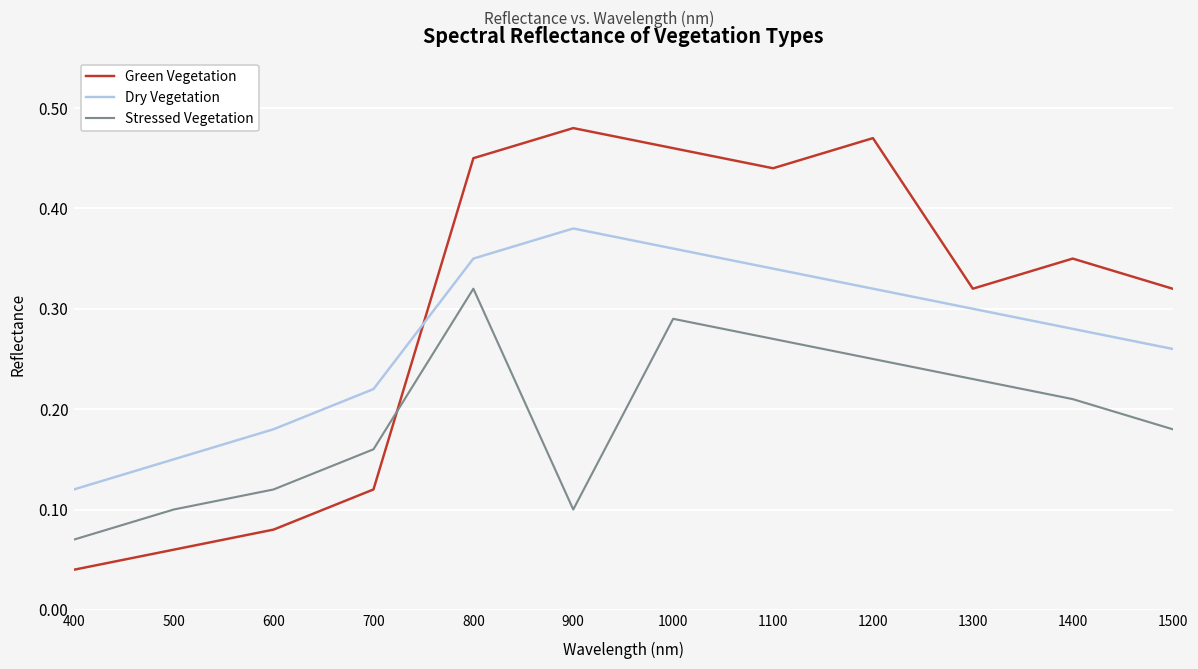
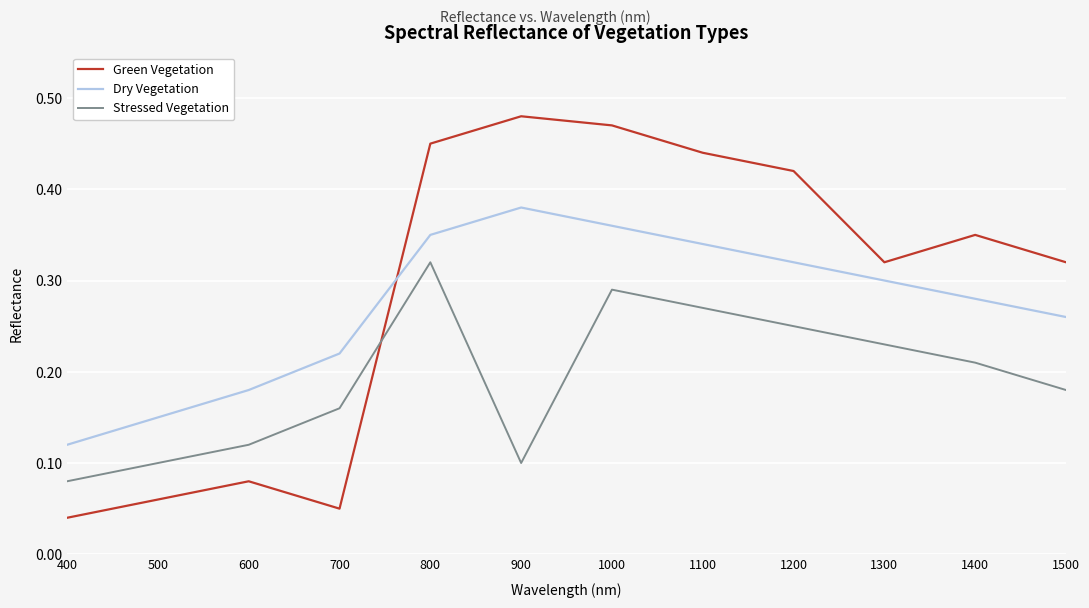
  {
    "Green Vegetation": {
      "400": 0.04,
      "500": 0.06,
      "600": 0.08,
-     "700": 0.12,
+     "700": 0.05,
      "800": 0.45,
      "900": 0.48,
-     "1000": 0.46,
+     "1000": 0.47,
      "1100": 0.44,
-     "1200": 0.47,
+     "1200": 0.42,
      "1300": 0.32,
      "1400": 0.35,
      "1500": 0.32
    },
    "Dry Vegetation": {
      "400": 0.12,
      "500": 0.15,
      "600": 0.18,
      "700": 0.22,
      "800": 0.35,
      "900": 0.38,
      "1000": 0.36,
      "1100": 0.34,
      "1200": 0.32,
      "1300": 0.30,
      "1400": 0.28,
      "1500": 0.26
    },
    "Stressed Vegetation": {
-     "400": 0.07,
+     "400": 0.08,
      "500": 0.10,
      "600": 0.12,
      "700": 0.16,
      "800": 0.32,
      "900": 0.10,
      "1000": 0.29,
      "1100": 0.27,
      "1200": 0.25,
      "1300": 0.23,
      "1400": 0.21,
      "1500": 0.18
    }
  }
